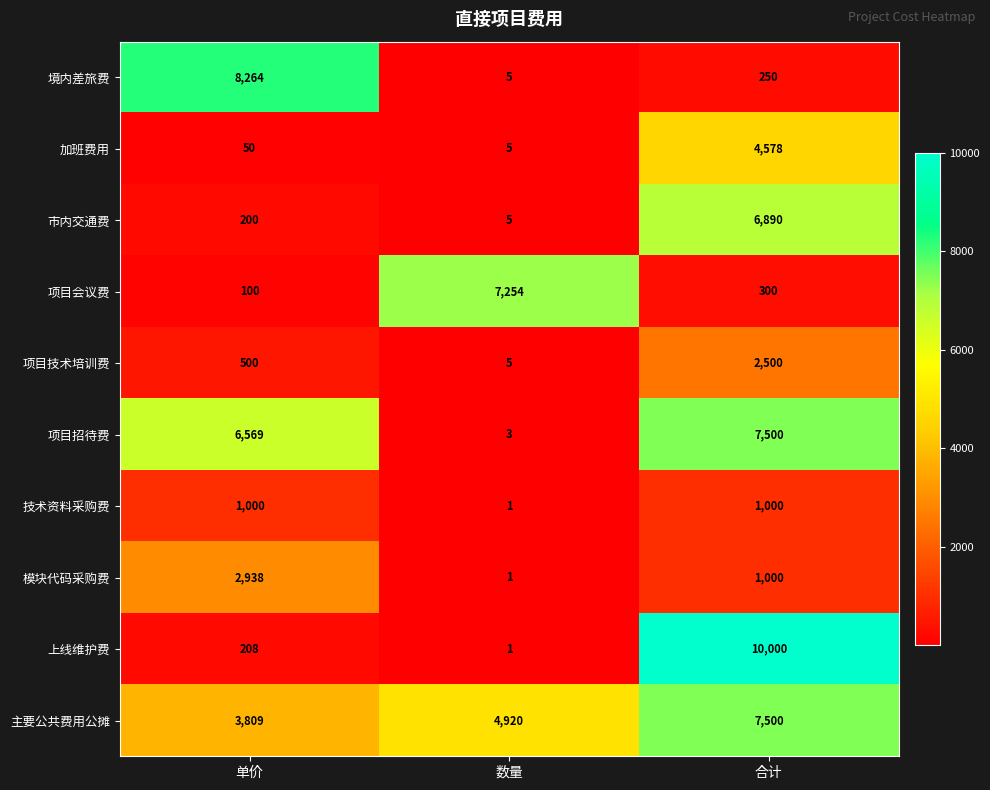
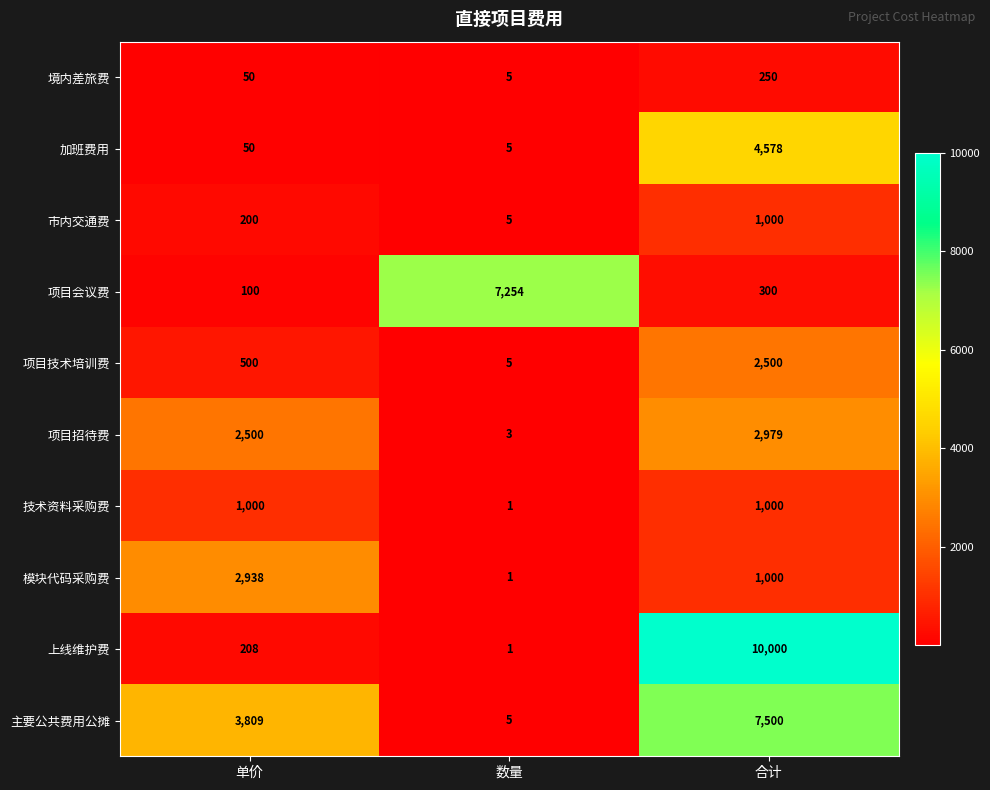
  {
    "境内差旅费": {
-     "单价": "8,264",
+     "单价": "50",
      "数量": "5",
      "合计": "250"
    },
    "加班费用": {
      "单价": "50",
      "数量": "5",
      "合计": "4,578"
    },
    "市内交通费": {
      "单价": "200",
      "数量": "5",
-     "合计": "6,890"
+     "合计": "1,000"
    },
    "项目会议费": {
      "单价": "100",
      "数量": "7,254",
      "合计": "300"
    },
    "项目技术培训费": {
      "单价": "500",
      "数量": "5",
      "合计": "2,500"
    },
    "项目招待费": {
-     "单价": "6,569",
+     "单价": "2,500",
      "数量": "3",
-     "合计": "7,500"
+     "合计": "2,979"
    },
    "技术资料采购费": {
      "单价": "1,000",
      "数量": "1",
      "合计": "1,000"
    },
    "模块代码采购费": {
      "单价": "2,938",
      "数量": "1",
      "合计": "1,000"
    },
    "上线维护费": {
      "单价": "208",
      "数量": "1",
      "合计": "10,000"
    },
    "主要公共费用公摊": {
      "单价": "3,809",
-     "数量": "4,920",
+     "数量": "5",
      "合计": "7,500"
    }
  }
